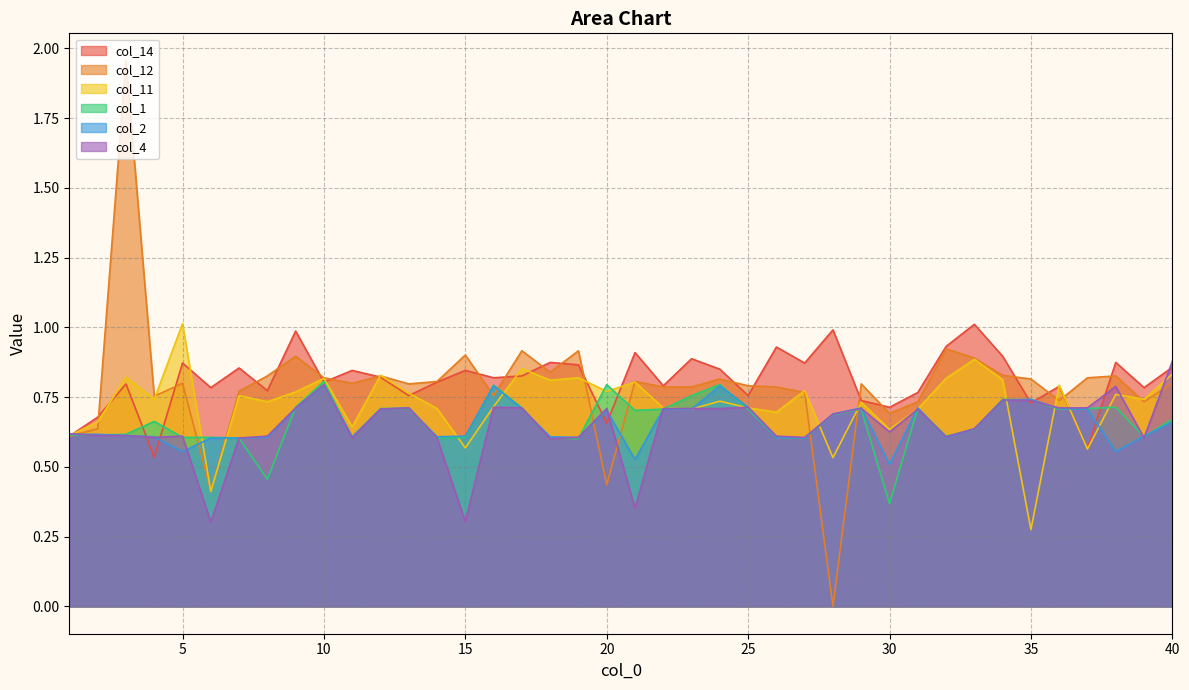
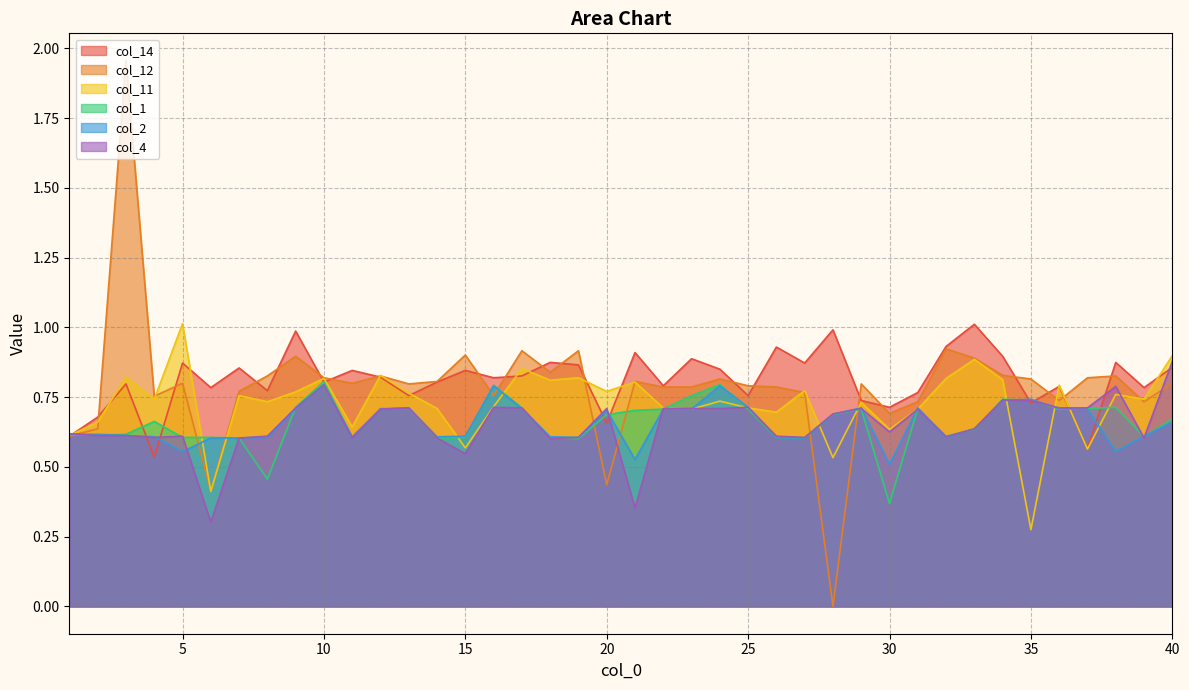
  {
    "col_11": {
      "5": 1.01,
      "15": 0.57,
      "20": 0.77,
      "35": 0.28,
-     "40": 0.83
+     "40": 0.90
    },
    "col_1": {
-     "20": 0.79,
+     "20": 0.69,
      "30": 0.37,
      "40": 0.67
    },
    "col_2": {
      "5": 0.55,
      "30": 0.51,
      "40": 0.66
    },
    "col_4": {
-     "15": 0.30,
+     "15": 0.55,
      "40": 0.88
    }
  }
